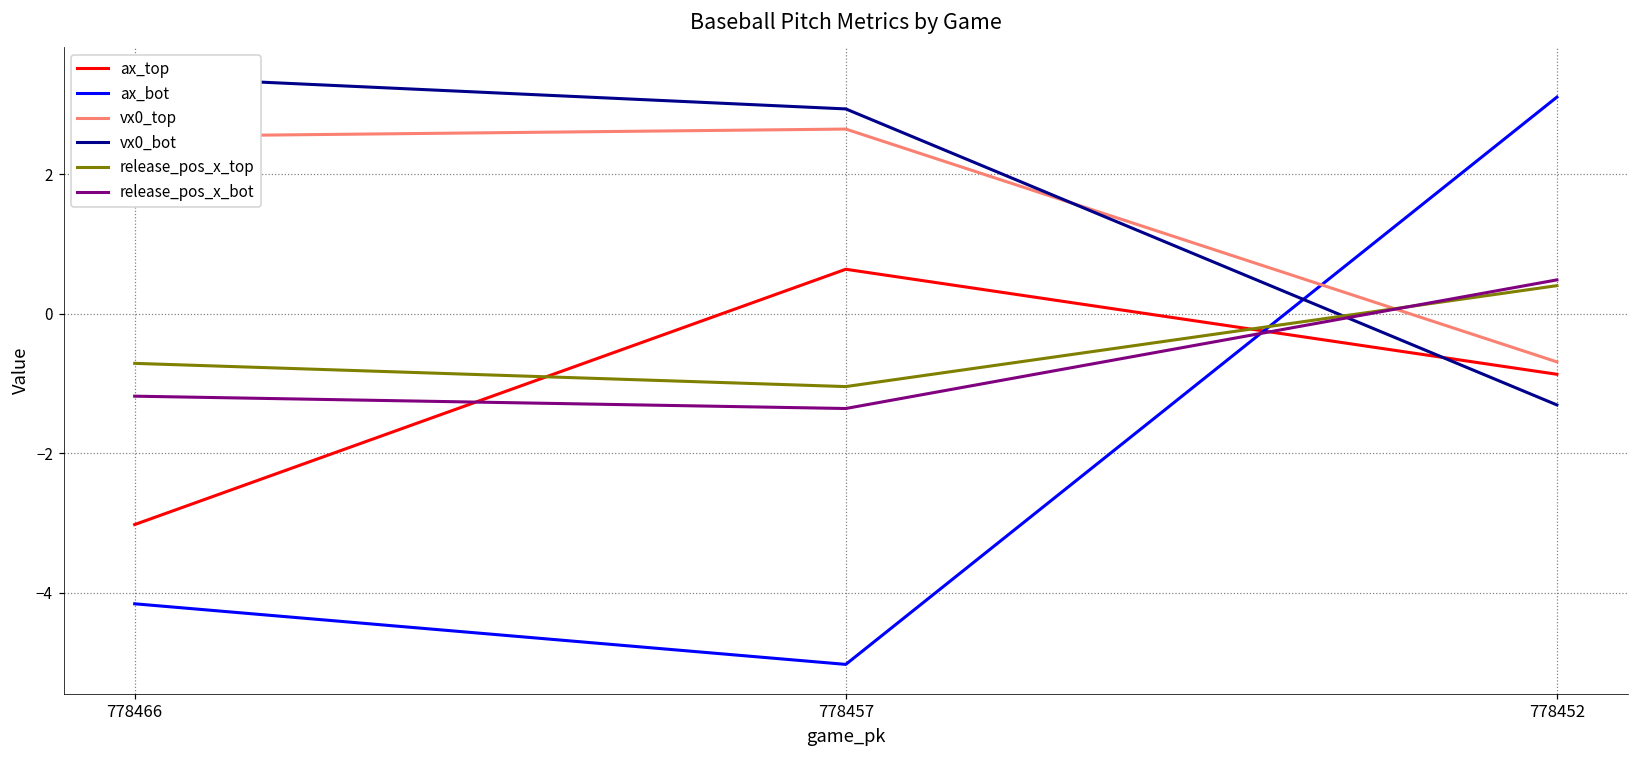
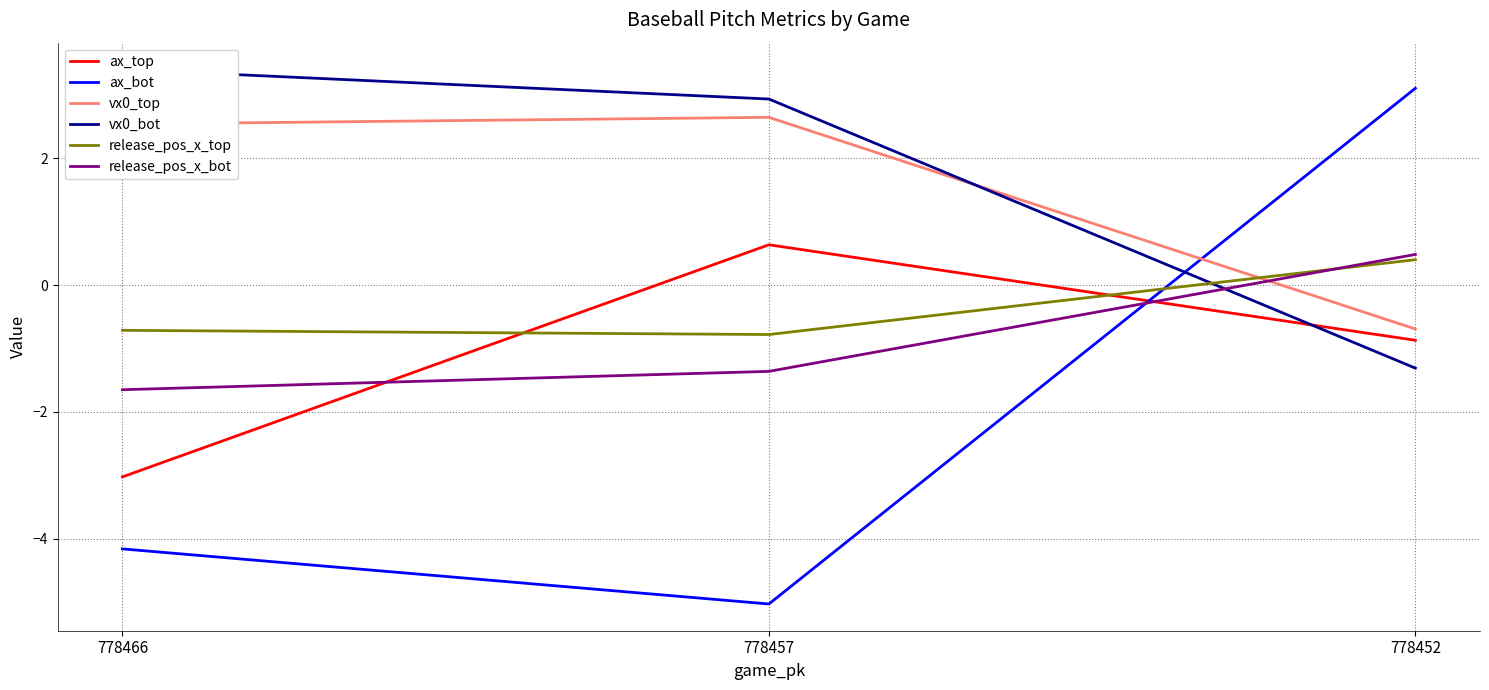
  {
    "ax_top": {
      "778466": -3.0,
      "778457": 0.6,
      "778452": -0.9
    },
    "ax_bot": {
      "778466": -4.2,
      "778457": -5.0,
      "778452": 3.1
    },
    "vx0_top": {
      "778457": 2.6,
      "778452": -0.7
    },
    "vx0_bot": {
      "778457": 2.9,
      "778452": -1.3
    },
    "release_pos_x_top": {
      "778466": -0.7,
-     "778457": -1.0,
+     "778457": -0.8,
      "778452": 0.4
    },
    "release_pos_x_bot": {
-     "778466": -1.2,
+     "778466": -1.6,
      "778457": -1.4,
      "778452": 0.5
    }
  }
